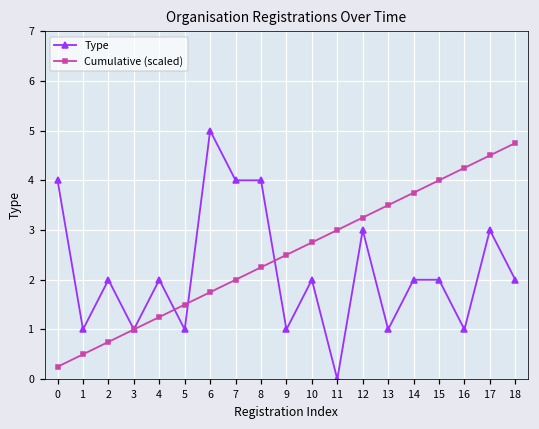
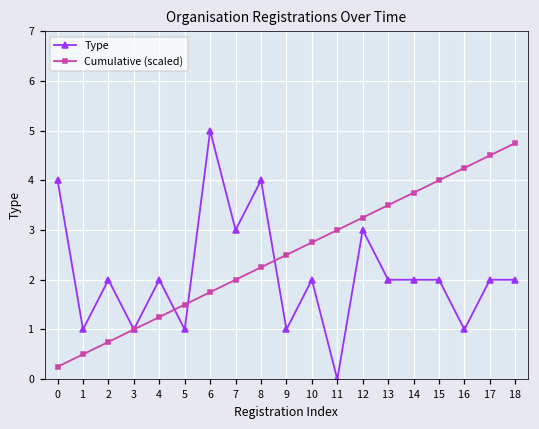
  {
    "Type": {
      "0": 4,
      "1": 1,
      "2": 2,
      "4": 2,
      "5": 1,
      "6": 5,
-     "7": 4,
+     "7": 3,
      "8": 4,
      "9": 1,
      "10": 2,
      "11": 0,
      "12": 3,
-     "13": 1,
+     "13": 2,
      "14": 2,
      "15": 2,
      "16": 1,
-     "17": 3,
+     "17": 2,
      "18": 2
    },
    "Cumulative (scaled)": {
      "0": 0.3,
      "1": 0.5,
      "2": 0.8,
      "4": 1.3,
      "5": 1.5,
      "6": 1.8,
      "7": 2,
      "8": 2.3,
      "9": 2.5,
      "10": 2.8,
      "11": 3,
      "12": 3.3,
      "13": 3.5,
      "14": 3.8,
      "15": 4,
      "16": 4.3,
      "17": 4.5,
      "18": 4.8
    }
  }
